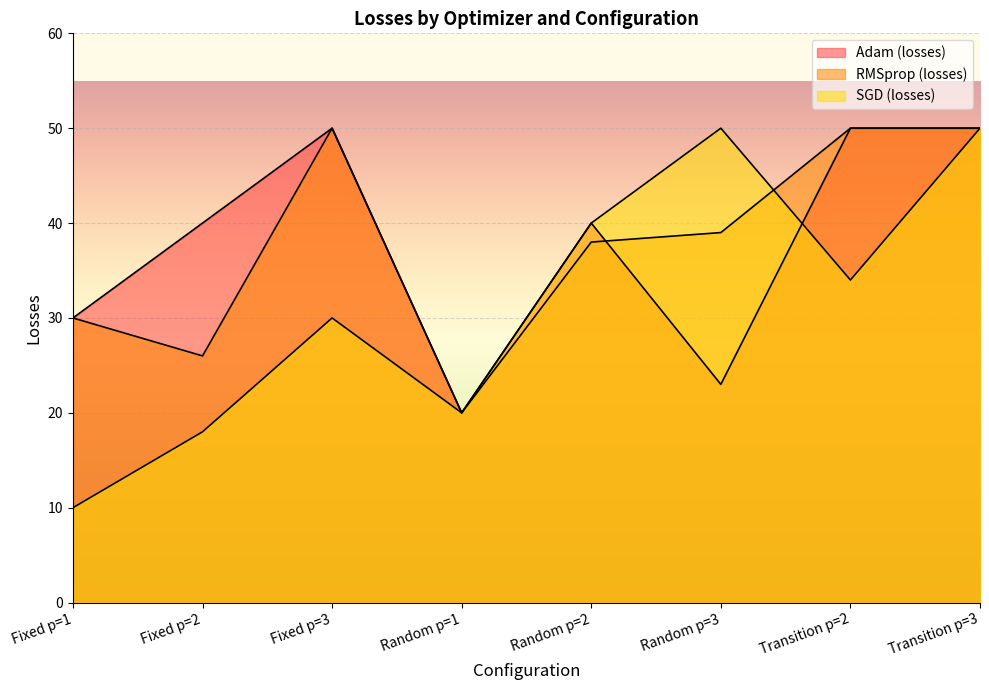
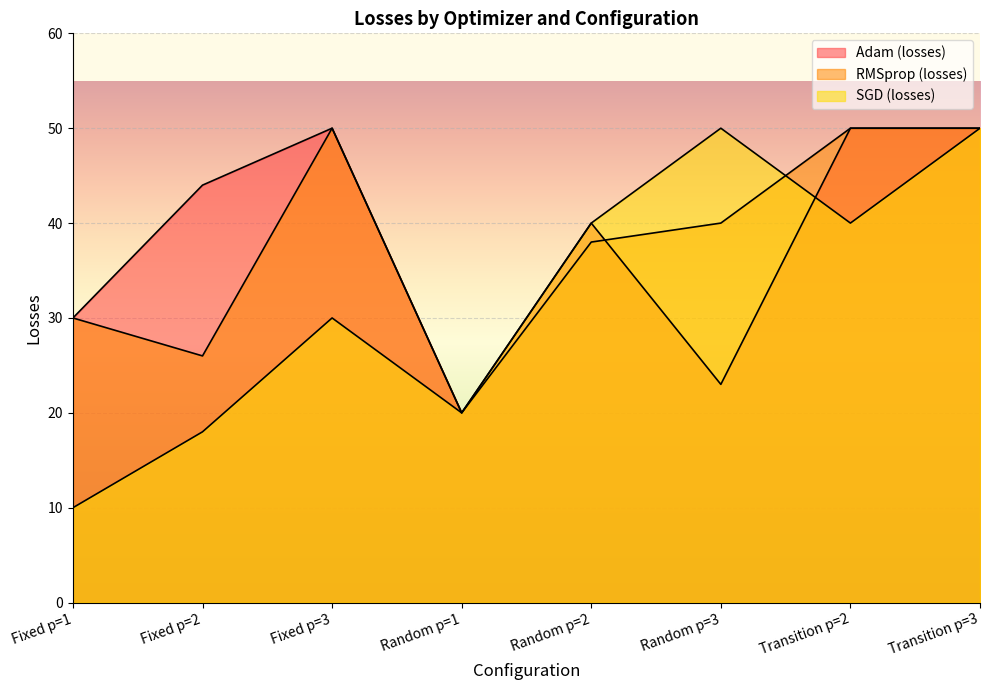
  {
    "Adam (losses)": {
-     "Fixed p=2": 40,
+     "Fixed p=2": 44,
      "Random p=3": 23
    },
    "RMSprop (losses)": {
      "Fixed p=2": 26,
      "Random p=2": 38,
-     "Random p=3": 39
+     "Random p=3": 40
    },
    "SGD (losses)": {
      "Fixed p=1": 10,
      "Fixed p=2": 18,
      "Fixed p=3": 30,
      "Random p=3": 50,
-     "Transition p=2": 34
+     "Transition p=2": 40
    }
  }
